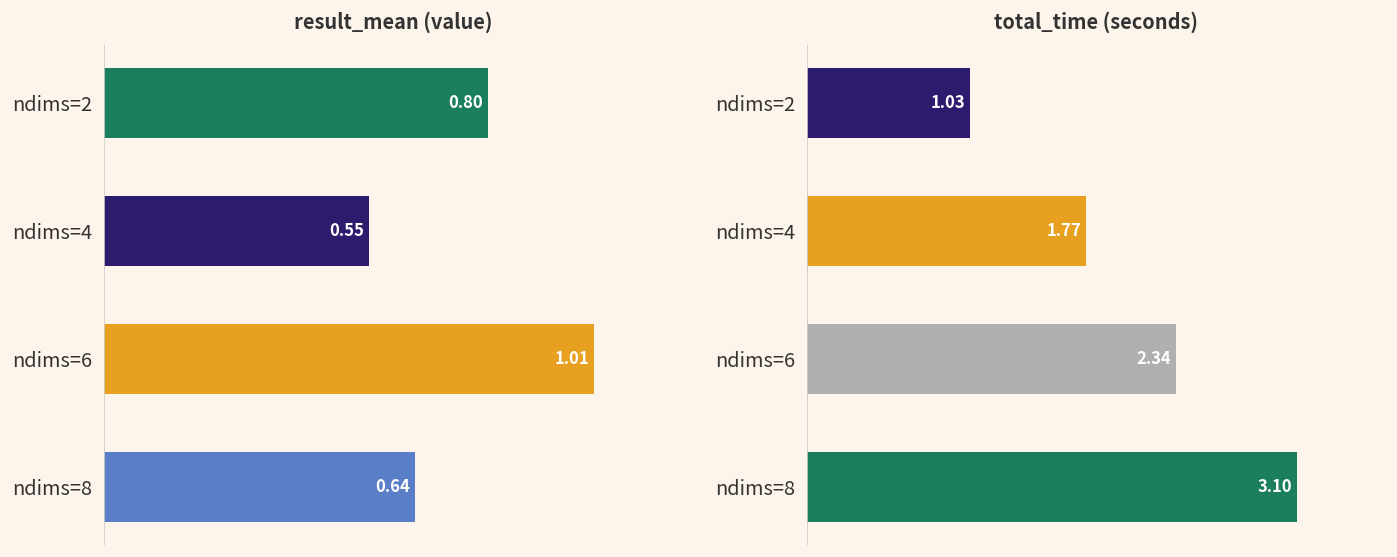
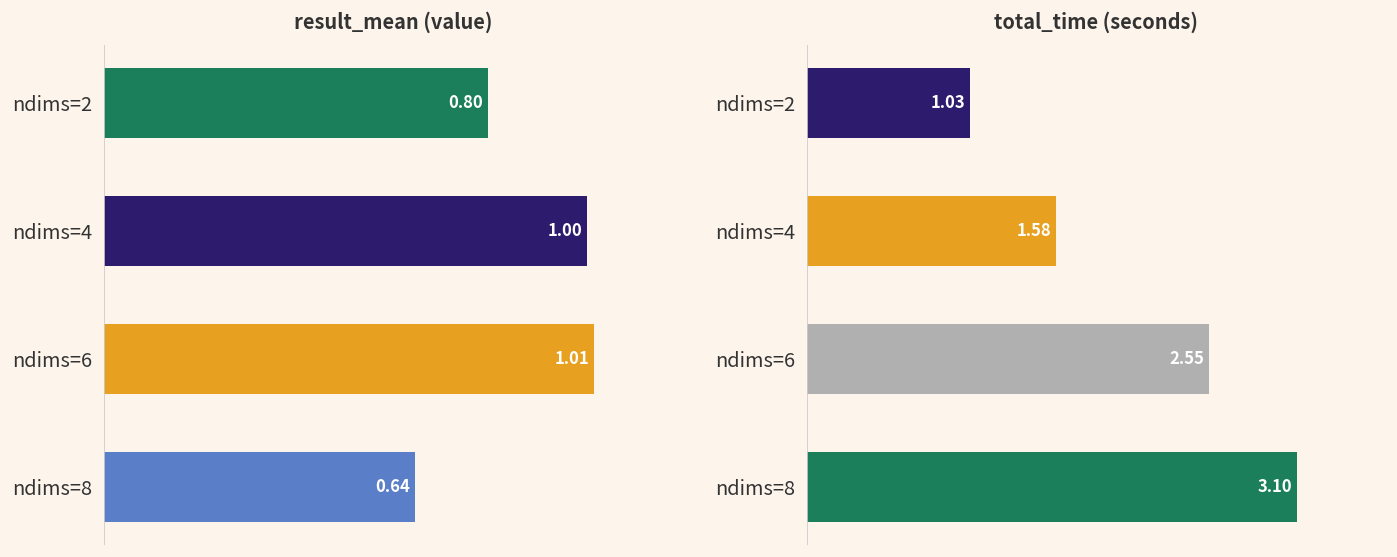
  {
    "result_mean (value)": {
      "ndims=2": 0.80,
-     "ndims=4": 0.55,
+     "ndims=4": 1.00,
      "ndims=6": 1.01,
      "ndims=8": 0.64
    },
    "total_time (seconds)": {
      "ndims=2": 1.03,
-     "ndims=4": 1.77,
-     "ndims=6": 2.34,
+     "ndims=4": 1.58,
+     "ndims=6": 2.55,
      "ndims=8": 3.10
    }
  }
